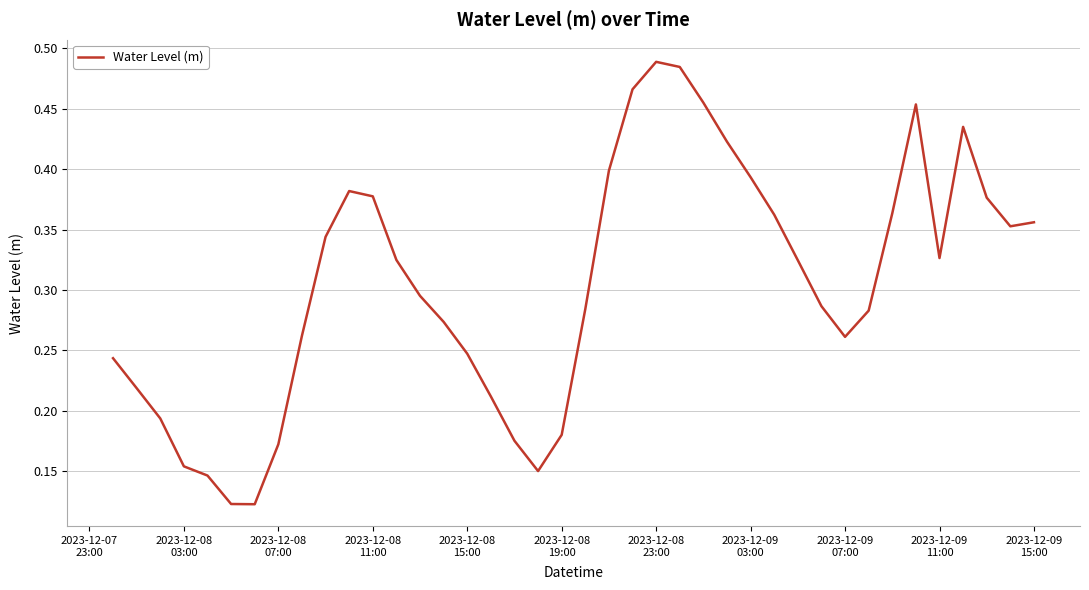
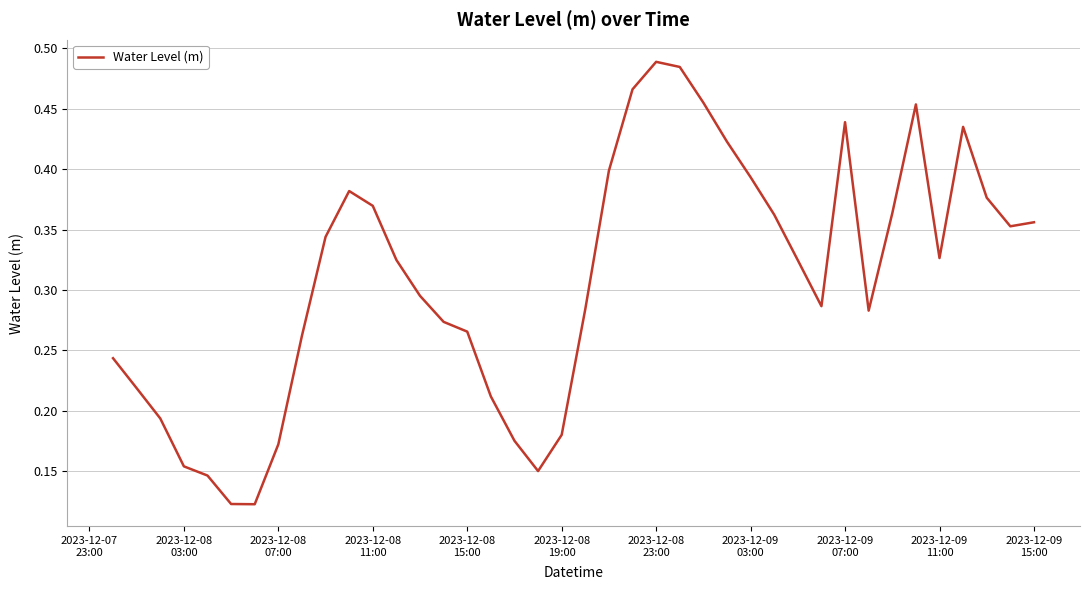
  {
    "2023-12-08 03:00": 0.154,
    "2023-12-08 07:00": 0.172,
-   "2023-12-08 11:00": 0.377,
-   "2023-12-08 15:00": 0.247,
+   "2023-12-08 11:00": 0.370,
+   "2023-12-08 15:00": 0.265,
    "2023-12-08 19:00": 0.180,
    "2023-12-08 23:00": 0.489,
    "2023-12-09 03:00": 0.393,
-   "2023-12-09 07:00": 0.261,
+   "2023-12-09 07:00": 0.439,
    "2023-12-09 11:00": 0.326,
    "2023-12-09 15:00": 0.356
  }
